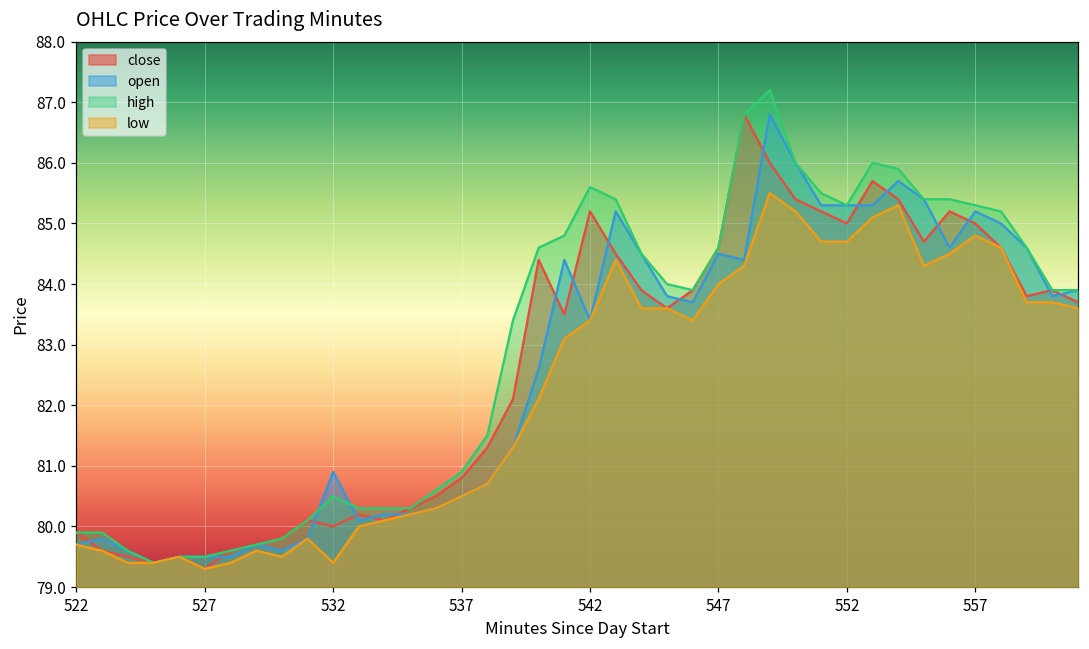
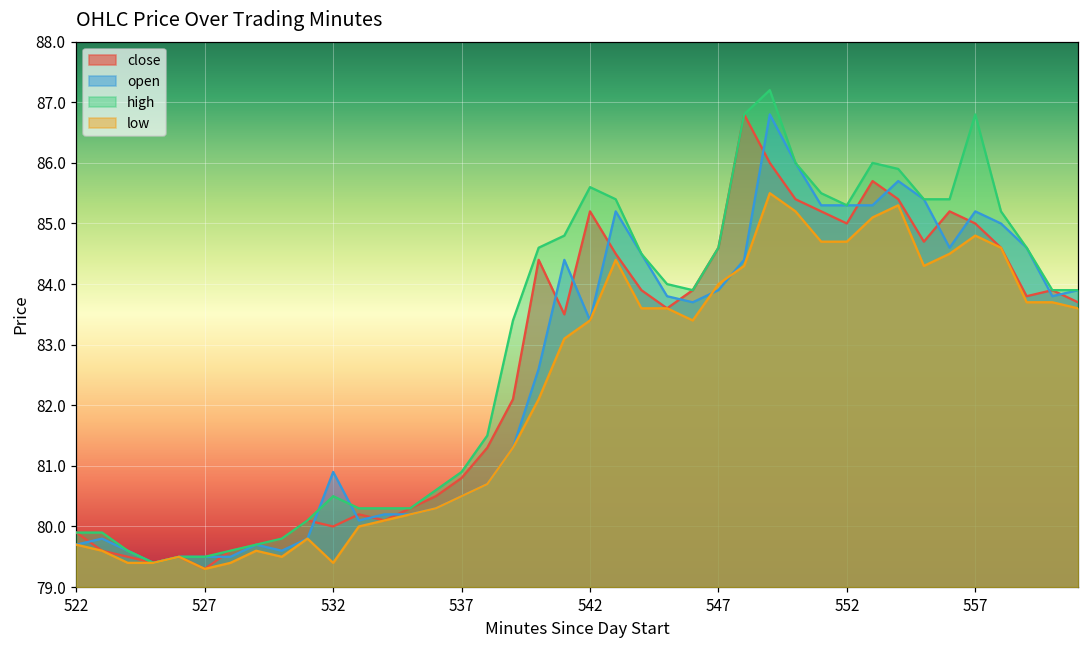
  {
    "close": {
      "532": 80.0,
      "537": 80.8,
      "542": 85.2,
      "552": 85.0,
      "557": 85.0
    },
    "open": {
      "532": 80.9,
-     "547": 84.5,
+     "547": 83.9,
      "557": 85.2
    },
    "high": {
      "532": 80.5,
      "537": 80.9,
      "542": 85.6,
-     "557": 85.3
+     "557": 86.8
    },
    "low": {
      "532": 79.4,
      "547": 84.0,
      "552": 84.7,
      "557": 84.8
    }
  }
